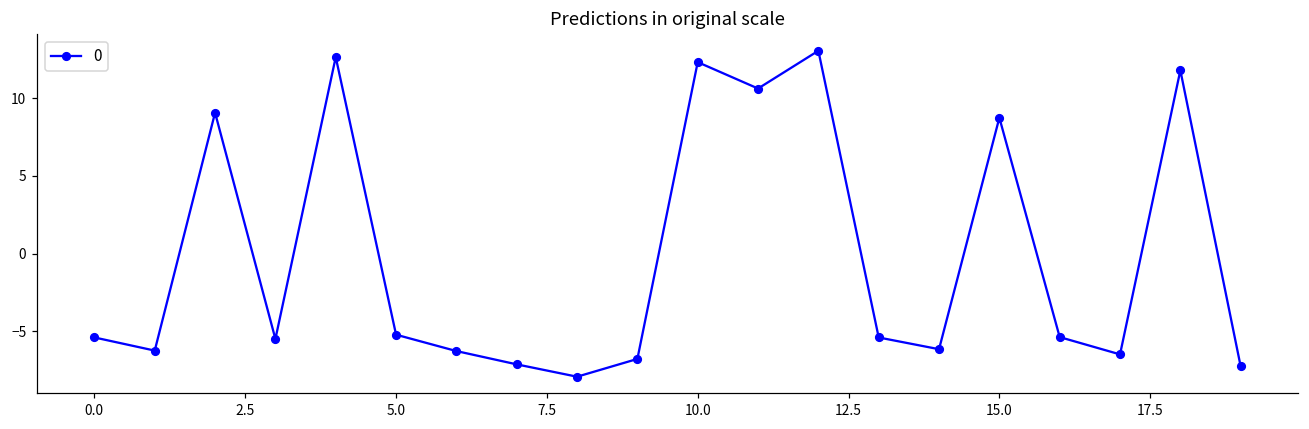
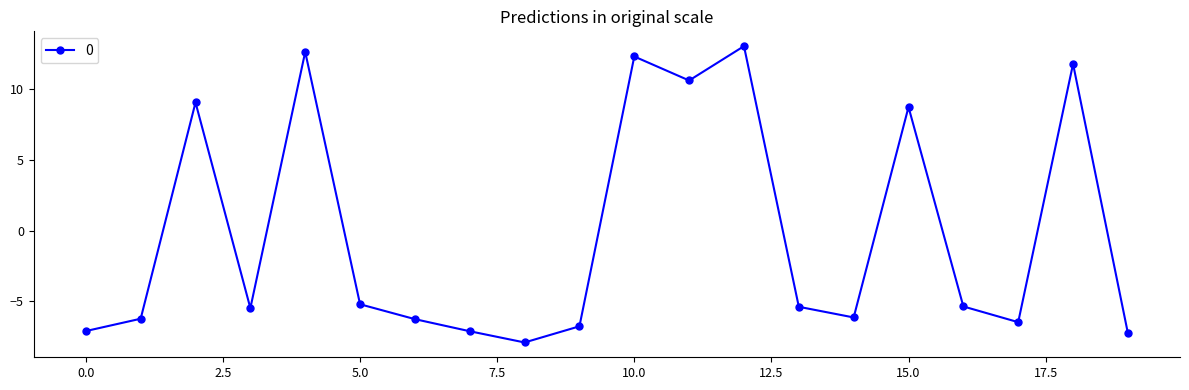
  {
-   "0.0": -5.4,
+   "0.0": -7.1,
    "5.0": -5.2,
    "10.0": 12.3,
    "15.0": 8.7
  }
